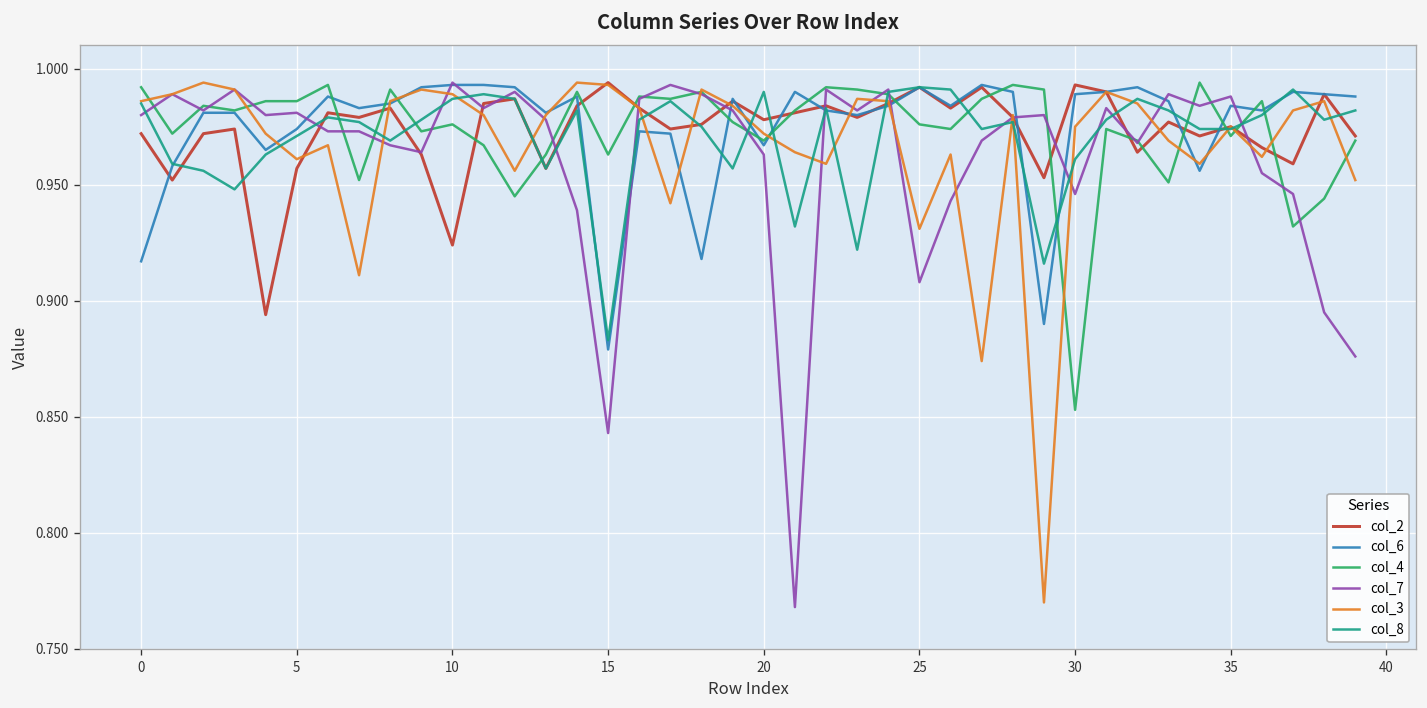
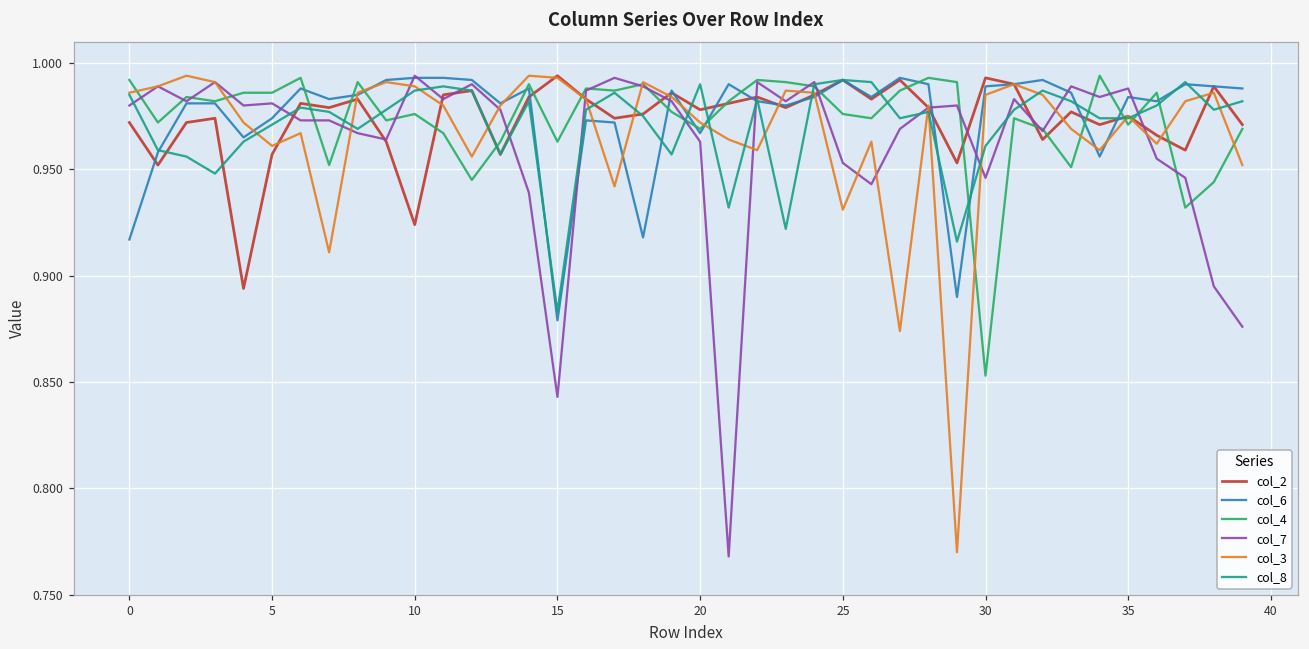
  {
    "col_2": {
      "0": 0.972,
      "5": 0.957,
      "10": 0.924,
      "20": 0.978,
      "30": 0.993
    },
    "col_6": {
      "0": 0.917,
      "5": 0.974,
      "15": 0.879,
      "20": 0.967,
      "30": 0.989,
      "35": 0.984
    },
    "col_7": {
      "0": 0.980,
      "5": 0.981,
      "15": 0.843,
      "20": 0.963,
-     "25": 0.908,
+     "25": 0.953,
      "30": 0.946,
      "35": 0.988
    },
    "col_3": {
      "5": 0.961,
      "10": 0.989,
      "20": 0.972,
      "25": 0.931,
-     "30": 0.975
+     "30": 0.985
    }
  }
